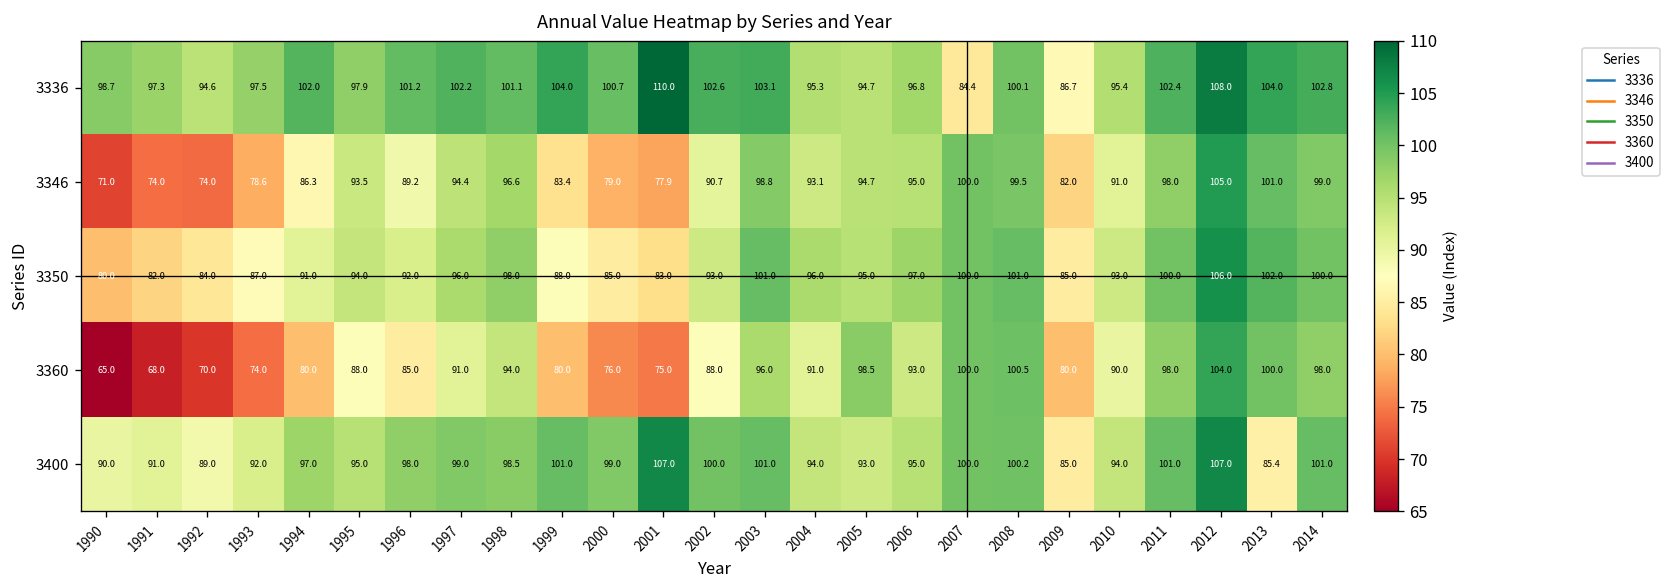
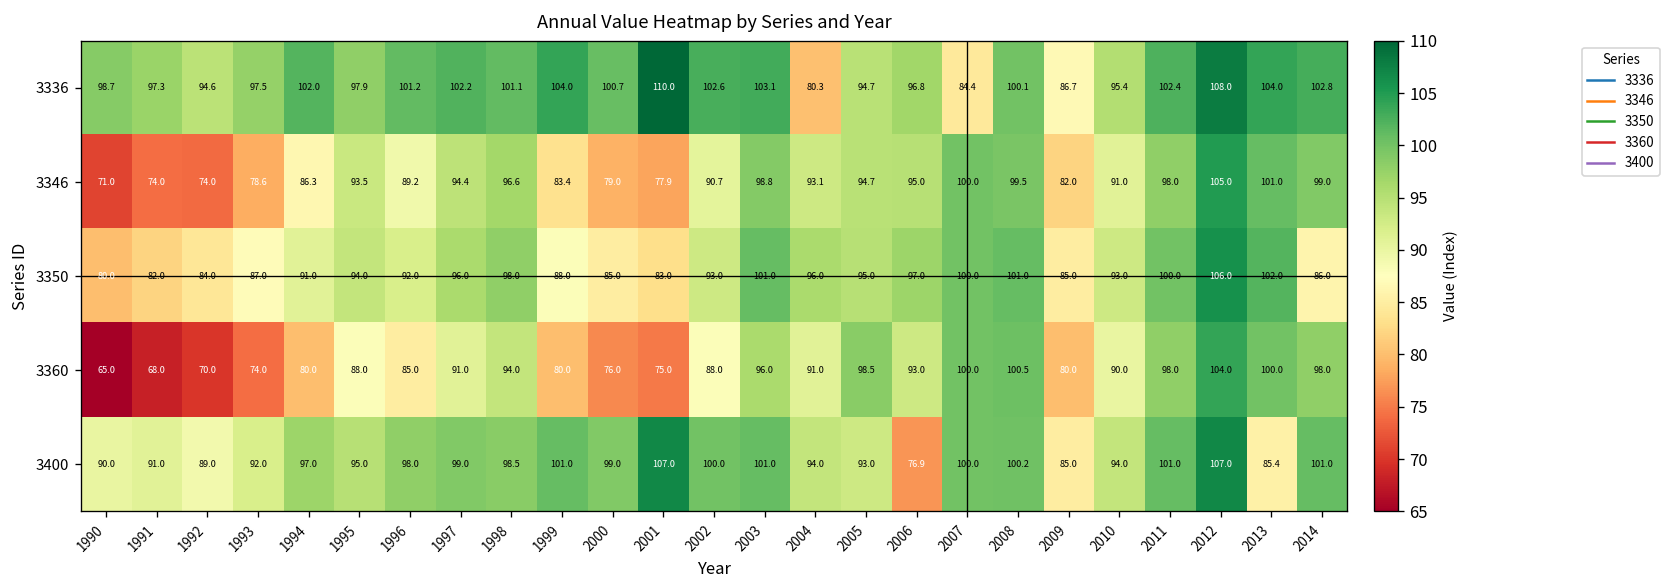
  {
    "3336": {
      "1990": 98.7,
      "1991": 97.3,
      "1992": 94.6,
      "1993": 97.5,
      "1994": 102.0,
      "1995": 97.9,
      "1996": 101.2,
      "1997": 102.2,
      "1998": 101.1,
      "1999": 104.0,
      "2000": 100.7,
      "2001": 110.0,
      "2002": 102.6,
      "2003": 103.1,
-     "2004": 95.3,
+     "2004": 80.3,
      "2005": 94.7,
      "2006": 96.8,
      "2007": 84.4,
      "2008": 100.1,
      "2009": 86.7,
      "2010": 95.4,
      "2011": 102.4,
      "2012": 108.0,
      "2013": 104.0,
      "2014": 102.8
    },
    "3346": {
      "1990": 71.0,
      "1991": 74.0,
      "1992": 74.0,
      "1993": 78.6,
      "1994": 86.3,
      "1995": 93.5,
      "1996": 89.2,
      "1997": 94.4,
      "1998": 96.6,
      "1999": 83.4,
      "2000": 79.0,
      "2001": 77.9,
      "2002": 90.7,
      "2003": 98.8,
      "2004": 93.1,
      "2005": 94.7,
      "2006": 95.0,
      "2007": 100.0,
      "2008": 99.5,
      "2009": 82.0,
      "2010": 91.0,
      "2011": 98.0,
      "2012": 105.0,
      "2013": 101.0,
      "2014": 99.0
    },
    "3350": {
      "1990": 80.0,
      "1991": 82.0,
      "1992": 84.0,
      "1993": 87.0,
      "1994": 91.0,
      "1995": 94.0,
      "1996": 92.0,
      "1997": 96.0,
      "1998": 98.0,
      "1999": 88.0,
      "2000": 85.0,
      "2001": 83.0,
      "2002": 93.0,
      "2003": 101.0,
      "2004": 96.0,
      "2005": 95.0,
      "2006": 97.0,
      "2007": 100.0,
      "2008": 101.0,
      "2009": 85.0,
      "2010": 93.0,
      "2011": 100.0,
      "2012": 106.0,
      "2013": 102.0,
-     "2014": 100.0
+     "2014": 86.0
    },
    "3360": {
      "1990": 65.0,
      "1991": 68.0,
      "1992": 70.0,
      "1993": 74.0,
      "1994": 80.0,
      "1995": 88.0,
      "1996": 85.0,
      "1997": 91.0,
      "1998": 94.0,
      "1999": 80.0,
      "2000": 76.0,
      "2001": 75.0,
      "2002": 88.0,
      "2003": 96.0,
      "2004": 91.0,
      "2005": 98.5,
      "2006": 93.0,
      "2007": 100.0,
      "2008": 100.5,
      "2009": 80.0,
      "2010": 90.0,
      "2011": 98.0,
      "2012": 104.0,
      "2013": 100.0,
      "2014": 98.0
    },
    "3400": {
      "1990": 90.0,
      "1991": 91.0,
      "1992": 89.0,
      "1993": 92.0,
      "1994": 97.0,
      "1995": 95.0,
      "1996": 98.0,
      "1997": 99.0,
      "1998": 98.5,
      "1999": 101.0,
      "2000": 99.0,
      "2001": 107.0,
      "2002": 100.0,
      "2003": 101.0,
      "2004": 94.0,
      "2005": 93.0,
-     "2006": 95.0,
+     "2006": 76.9,
      "2007": 100.0,
      "2008": 100.2,
      "2009": 85.0,
      "2010": 94.0,
      "2011": 101.0,
      "2012": 107.0,
      "2013": 85.4,
      "2014": 101.0
    }
  }
